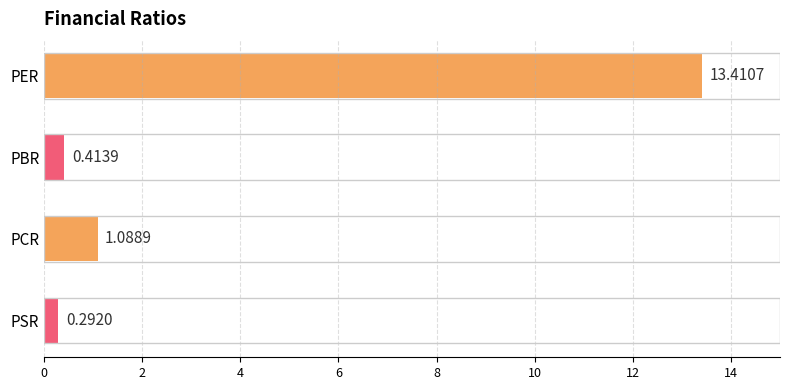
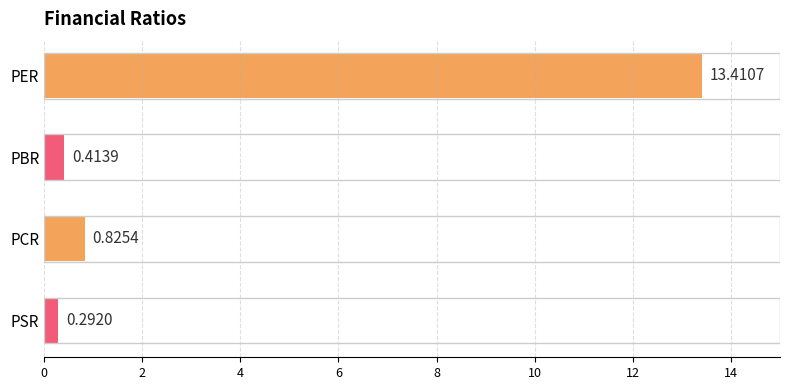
  {
    "PER": 13.4107,
    "PBR": 0.4139,
-   "PCR": 1.0889,
+   "PCR": 0.8254,
    "PSR": 0.2920
  }
